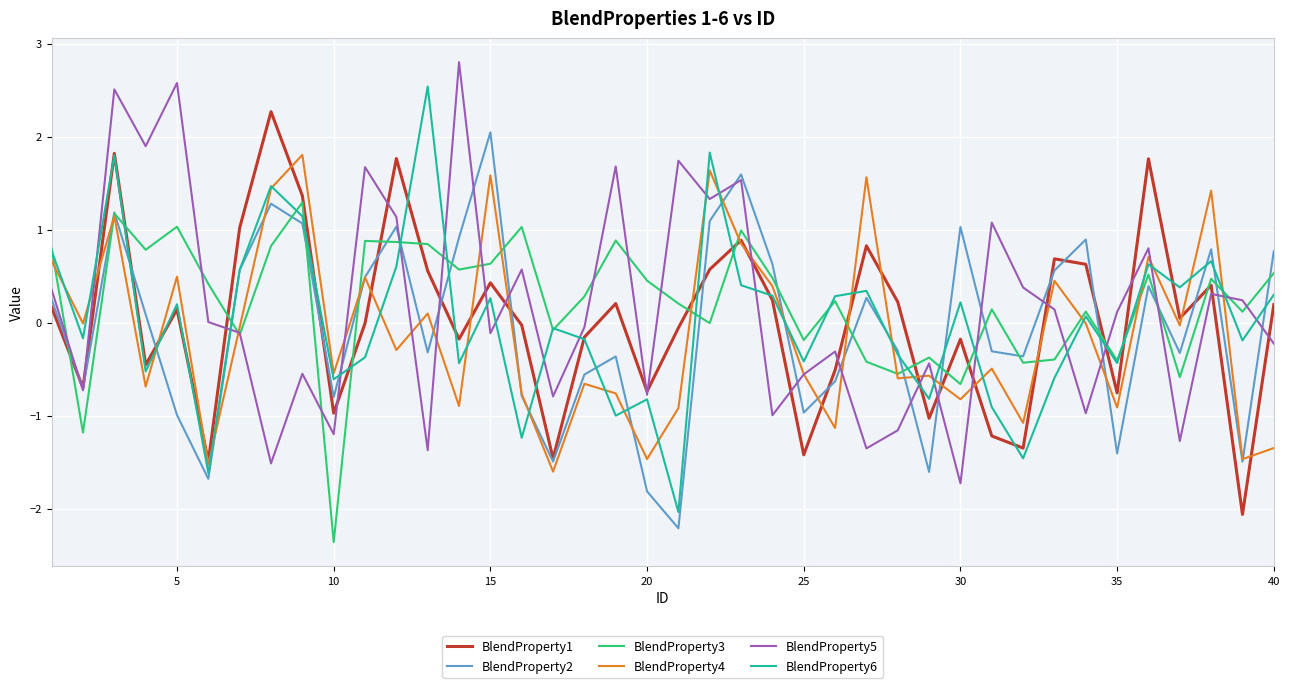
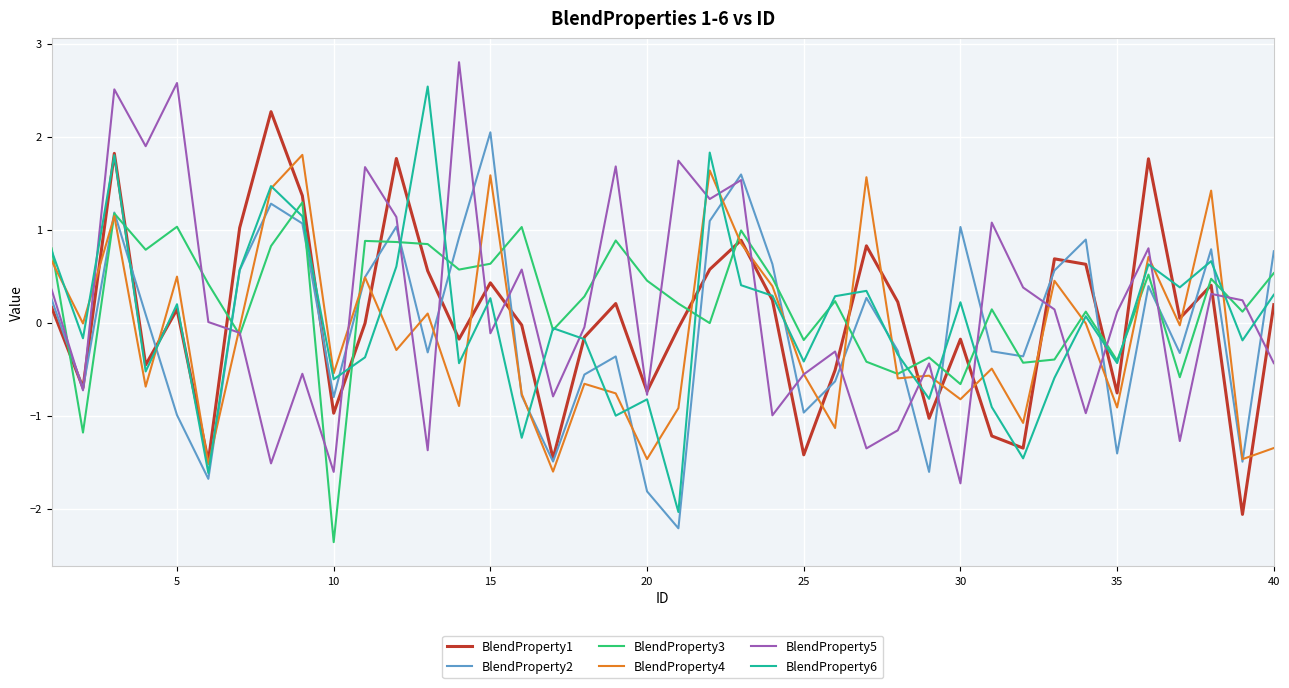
  {
    "BlendProperty1": {
      "5": 0.1,
      "10": -1.0,
      "15": 0.4,
      "20": -0.7,
      "25": -1.4,
      "30": -0.2,
      "35": -0.8,
      "40": 0.2
    },
    "BlendProperty2": {
      "5": -1.0,
      "10": -0.8,
      "15": 2.0,
      "20": -1.8,
      "25": -1.0,
      "30": 1.0,
      "35": -1.4,
      "40": 0.8
    },
    "BlendProperty4": {
      "5": 0.5,
      "10": -0.5,
      "15": 1.6,
      "20": -1.5,
      "30": -0.8,
      "35": -0.9,
      "40": -1.3
    },
    "BlendProperty5": {
      "5": 2.6,
-     "10": -1.2,
+     "10": -1.6,
      "15": -0.1,
      "20": -0.8,
      "30": -1.7,
      "35": 0.1,
-     "40": -0.2
+     "40": -0.4
    }
  }
